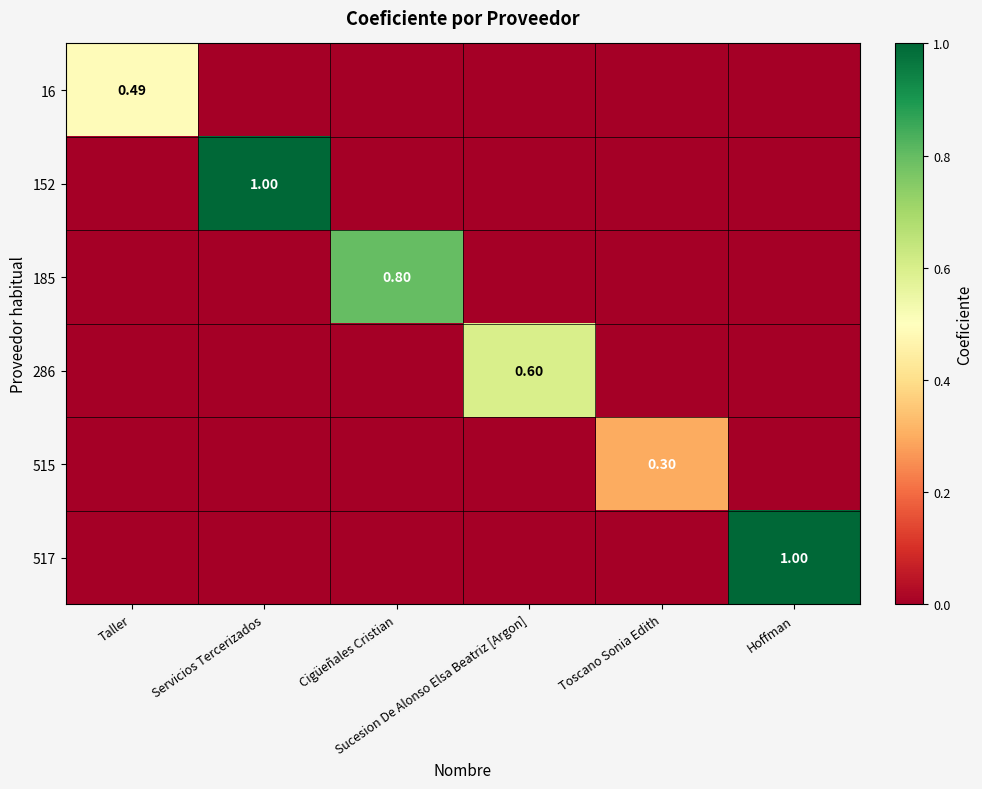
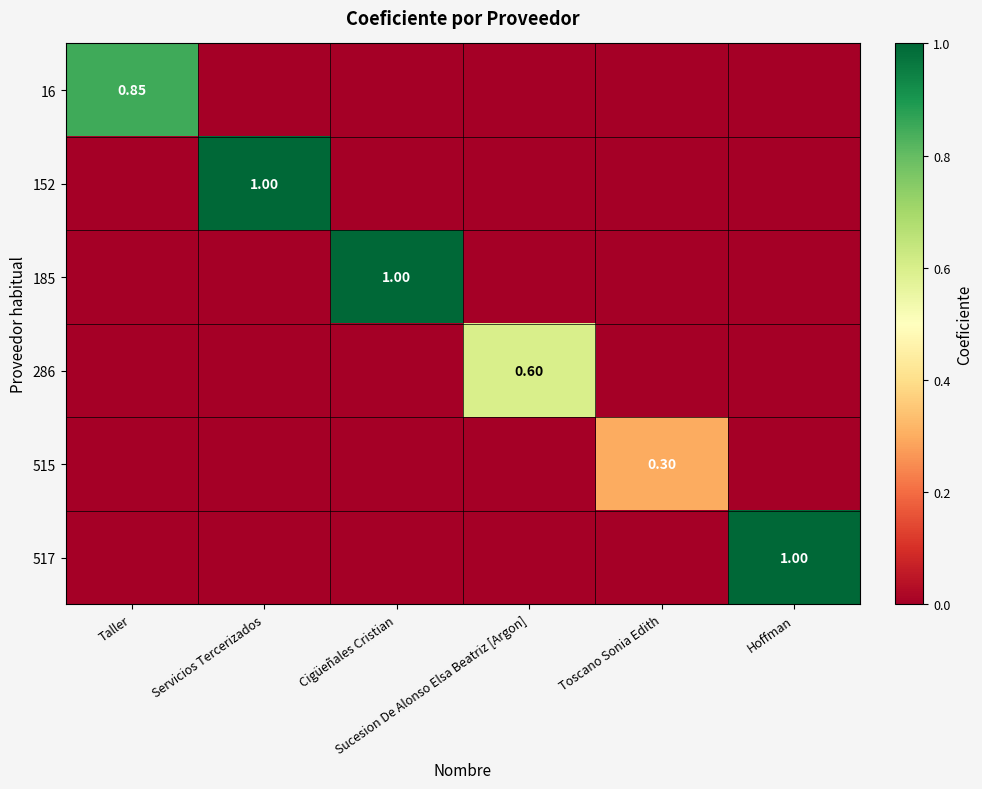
  {
    "16": {
-     "Taller": 0.49
+     "Taller": 0.85
    },
    "152": {
      "Servicios Tercerizados": 1.00
    },
    "185": {
-     "Cigüeñales Cristian": 0.80
+     "Cigüeñales Cristian": 1.00
    },
    "286": {
      "Sucesion De Alonso Elsa Beatriz [Argon]": 0.60
    },
    "515": {
      "Toscano Sonia Edith": 0.30
    },
    "517": {
      "Hoffman": 1.00
    }
  }
